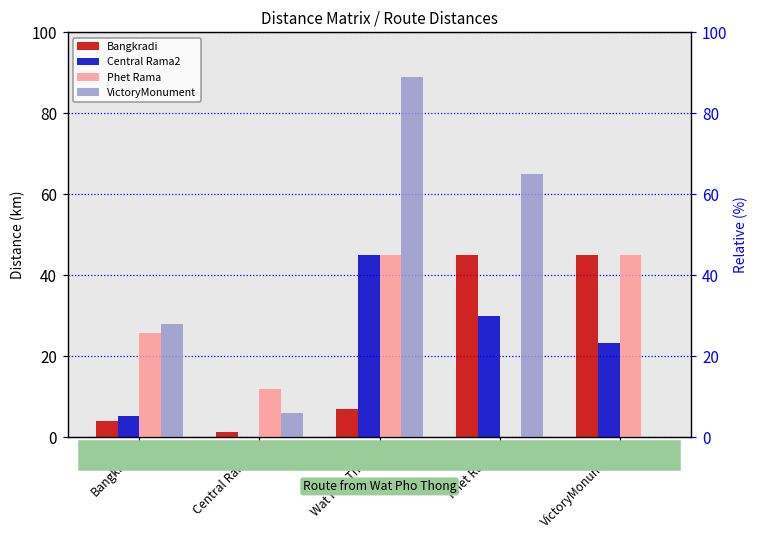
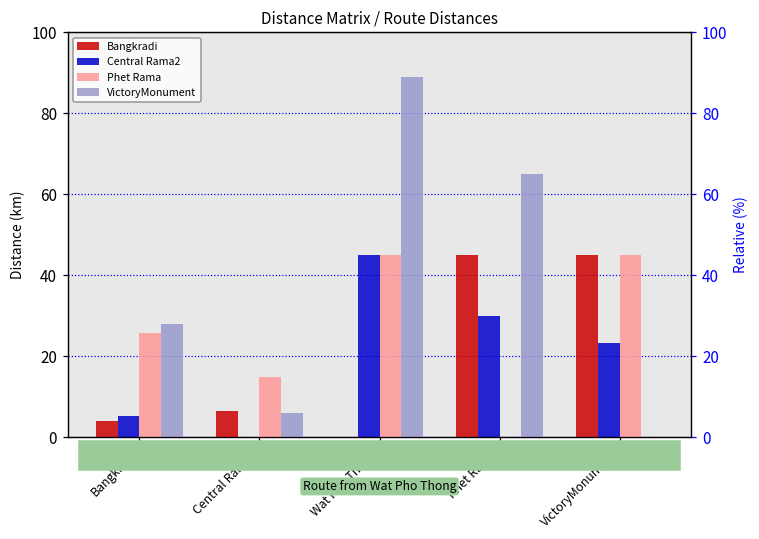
  {
    "Bangkradi": {
      "Bangkradi": 4,
-     "Central Rama2": 1,
-     "Wat Pho Thong": 7,
+     "Central Rama2": 7,
+     "Wat Pho Thong": 0,
      "Phet Rama": 45,
      "VictoryMonument": 45
    },
    "Central Rama2": {
      "Bangkradi": 5,
      "Central Rama2": 0,
      "Wat Pho Thong": 45,
      "Phet Rama": 30,
      "VictoryMonument": 23
    },
    "Phet Rama": {
      "Bangkradi": 26,
-     "Central Rama2": 12,
+     "Central Rama2": 15,
      "Wat Pho Thong": 45,
      "Phet Rama": 0,
      "VictoryMonument": 45
    },
    "VictoryMonument": {
      "Bangkradi": 28,
      "Central Rama2": 6,
      "Wat Pho Thong": 89,
      "Phet Rama": 65,
      "VictoryMonument": 0
    }
  }
